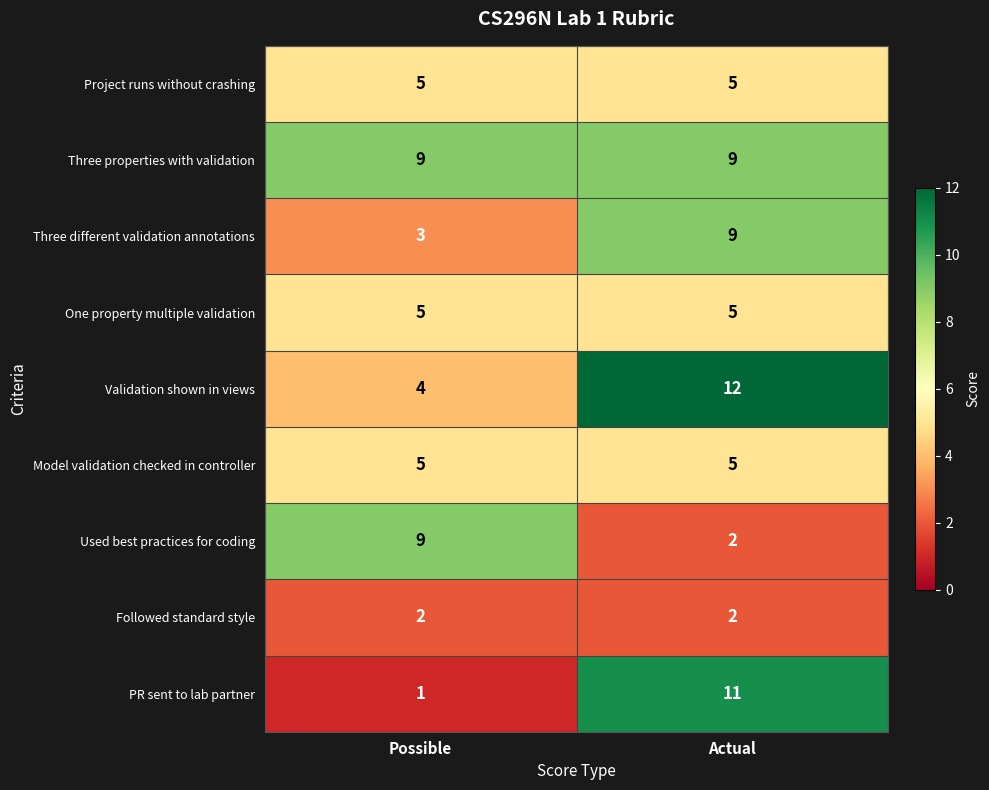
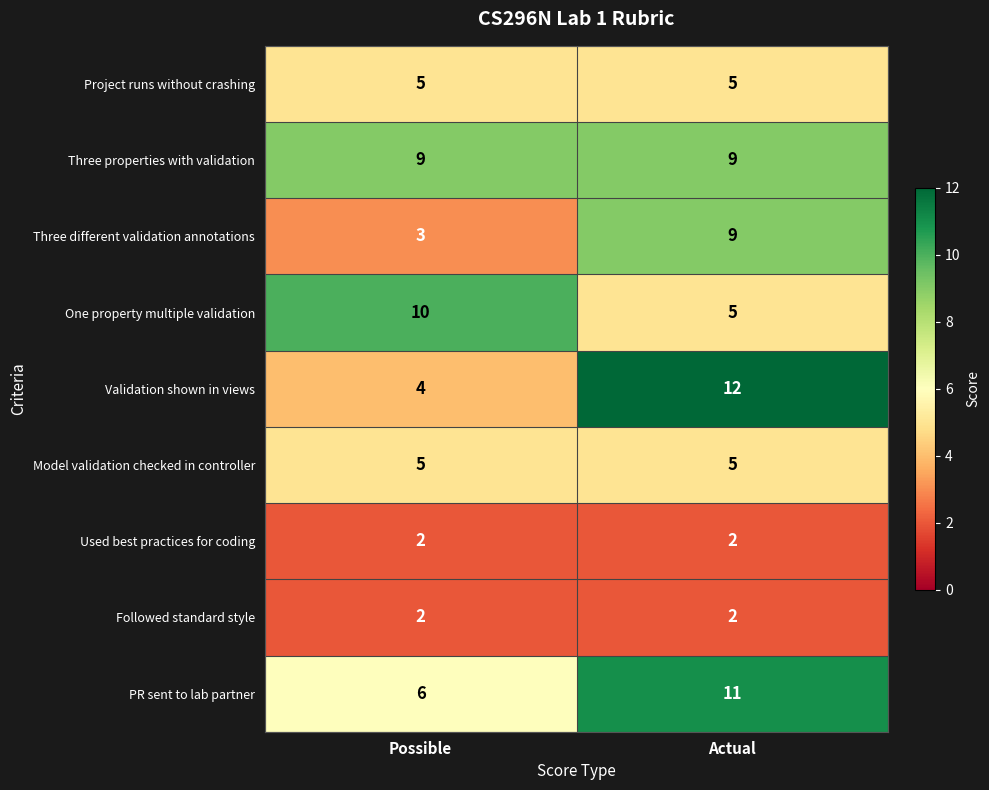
  {
    "Project runs without crashing": {
      "Possible": 5,
      "Actual": 5
    },
    "Three properties with validation": {
      "Possible": 9,
      "Actual": 9
    },
    "Three different validation annotations": {
      "Possible": 3,
      "Actual": 9
    },
    "One property multiple validation": {
-     "Possible": 5,
+     "Possible": 10,
      "Actual": 5
    },
    "Validation shown in views": {
      "Possible": 4,
      "Actual": 12
    },
    "Model validation checked in controller": {
      "Possible": 5,
      "Actual": 5
    },
    "Used best practices for coding": {
-     "Possible": 9,
+     "Possible": 2,
      "Actual": 2
    },
    "Followed standard style": {
      "Possible": 2,
      "Actual": 2
    },
    "PR sent to lab partner": {
-     "Possible": 1,
+     "Possible": 6,
      "Actual": 11
    }
  }
